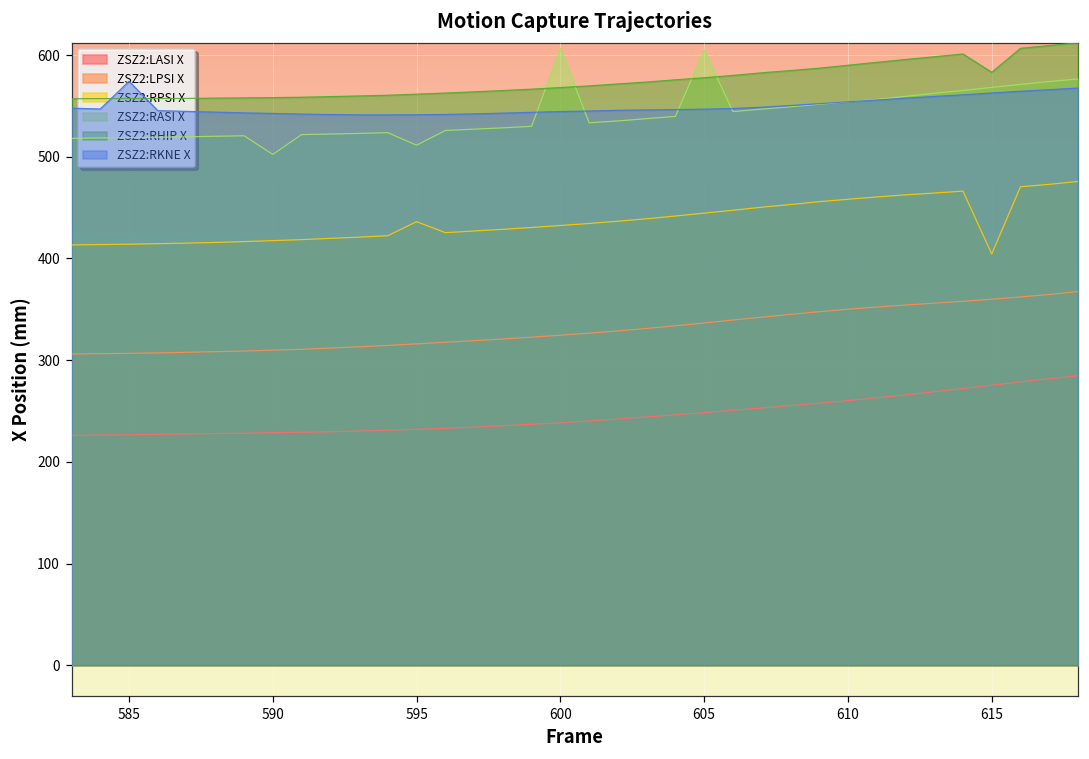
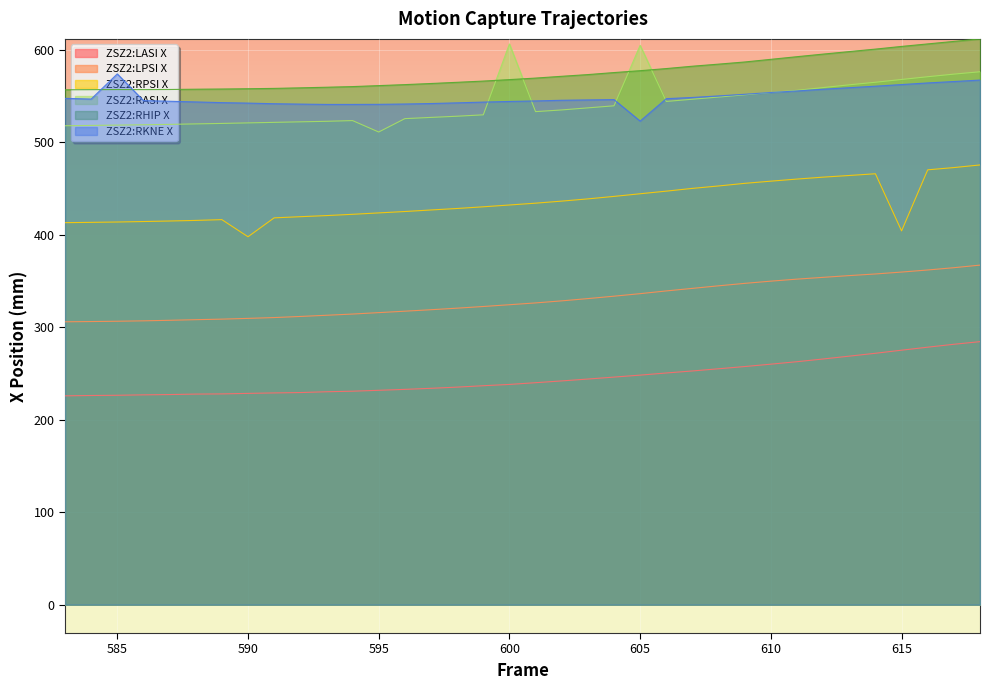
  {
    "ZSZ2:RPSI X": {
      "585": 410,
-     "590": 420,
-     "595": 440,
+     "590": 400,
+     "595": 420,
      "600": 430,
      "605": 440,
      "610": 460,
      "615": 400
    },
    "ZSZ2:RASI X": {
-     "590": 500,
+     "590": 520,
      "595": 510,
      "600": 610,
      "605": 610,
      "615": 570
    },
    "ZSZ2:RHIP X": {
      "590": 560,
      "595": 560,
      "600": 570,
      "605": 580,
      "610": 590,
-     "615": 580
+     "615": 600
    },
    "ZSZ2:RKNE X": {
      "590": 540,
      "595": 540,
      "600": 540,
-     "605": 550,
+     "605": 520,
      "615": 560
    }
  }
